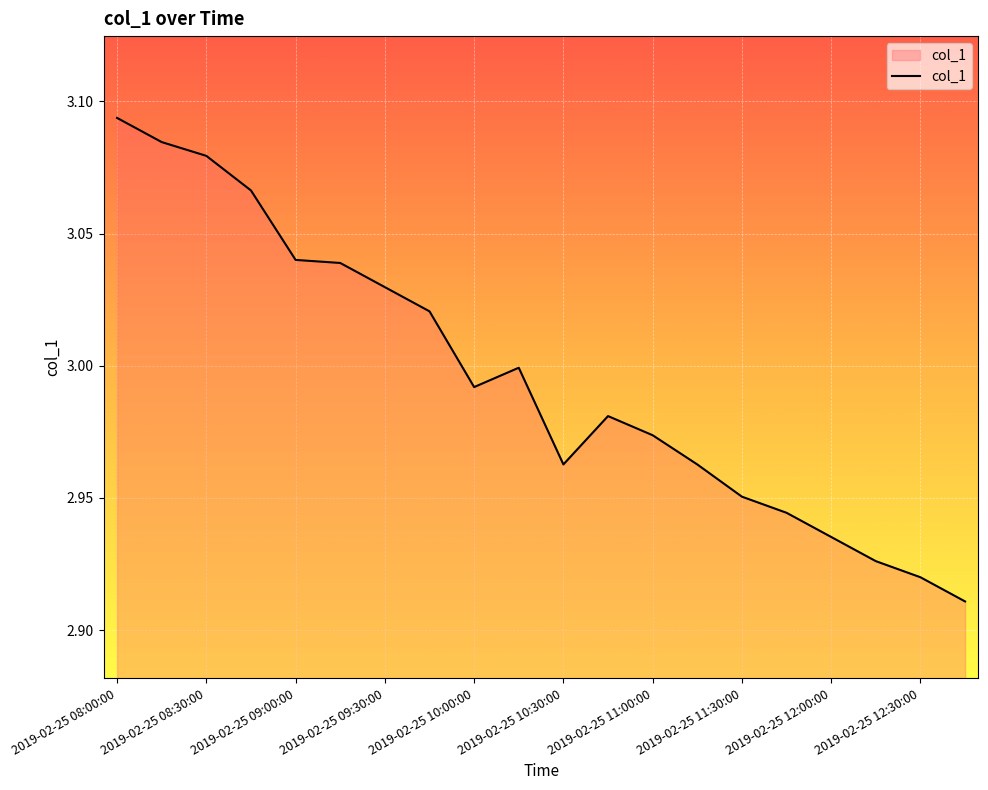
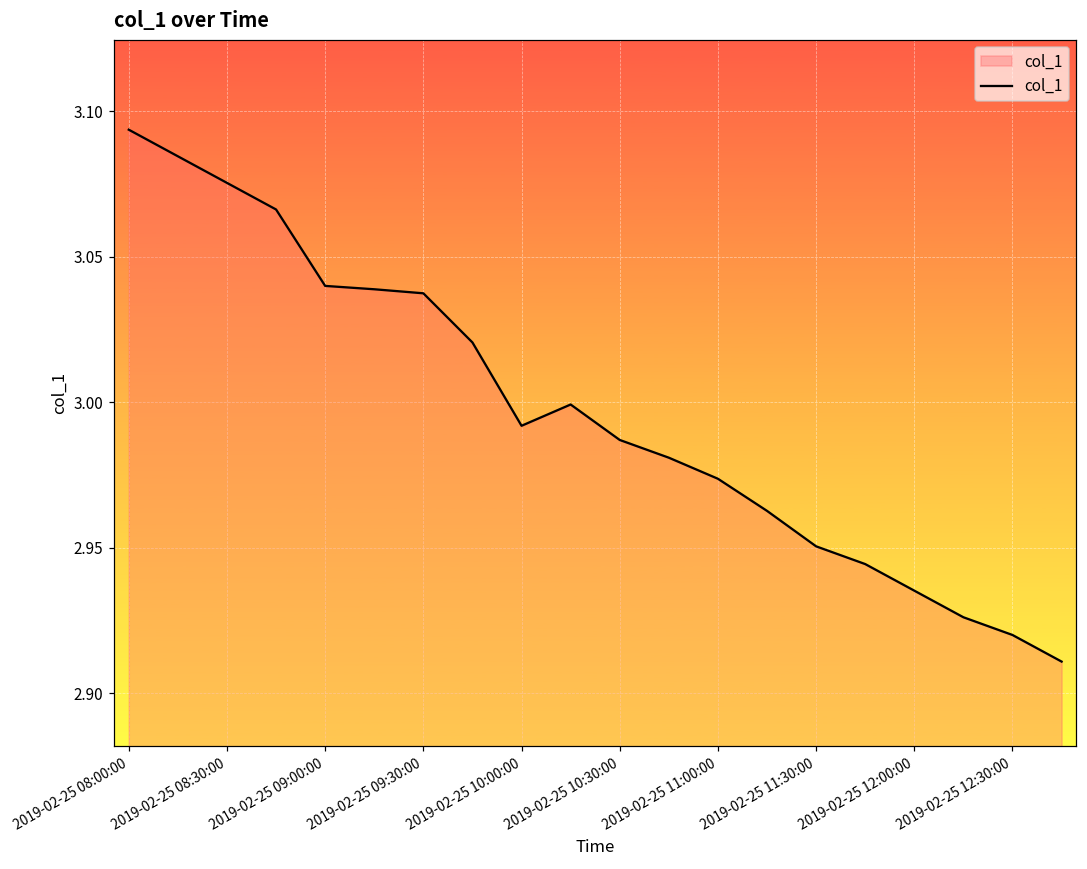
  {
    "2019-02-25 08:00:00": 3.094,
-   "2019-02-25 08:30:00": 3.079,
+   "2019-02-25 08:30:00": 3.075,
    "2019-02-25 09:00:00": 3.040,
-   "2019-02-25 09:30:00": 3.030,
+   "2019-02-25 09:30:00": 3.037,
    "2019-02-25 10:00:00": 2.992,
-   "2019-02-25 10:30:00": 2.963,
+   "2019-02-25 10:30:00": 2.987,
    "2019-02-25 11:00:00": 2.974,
    "2019-02-25 11:30:00": 2.950,
    "2019-02-25 12:00:00": 2.935,
    "2019-02-25 12:30:00": 2.920
  }
